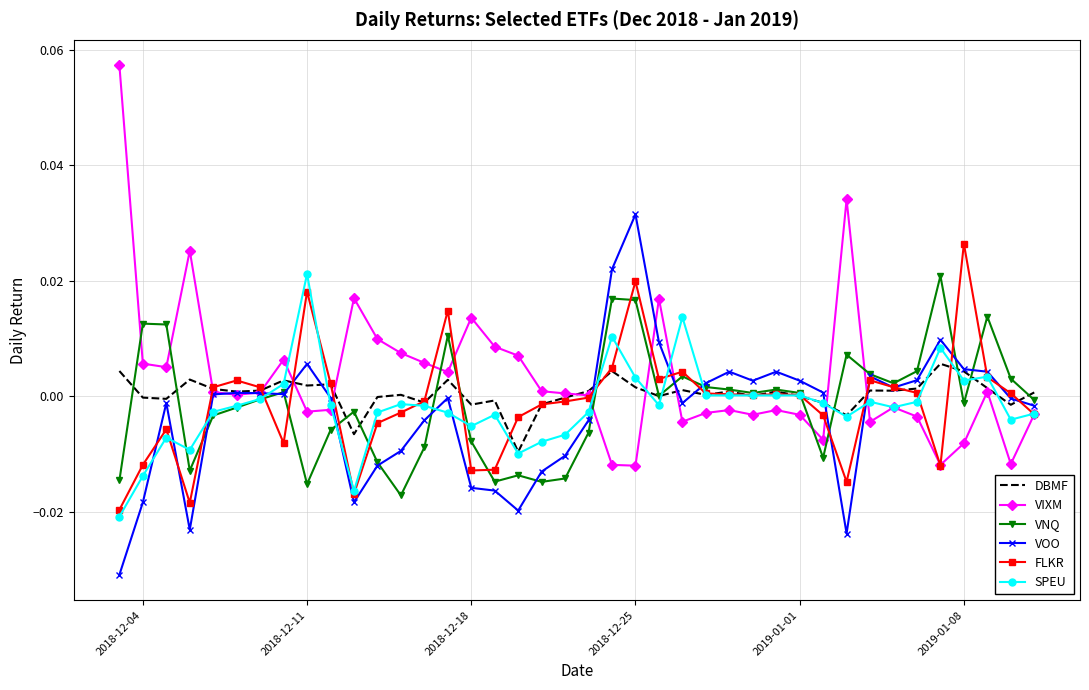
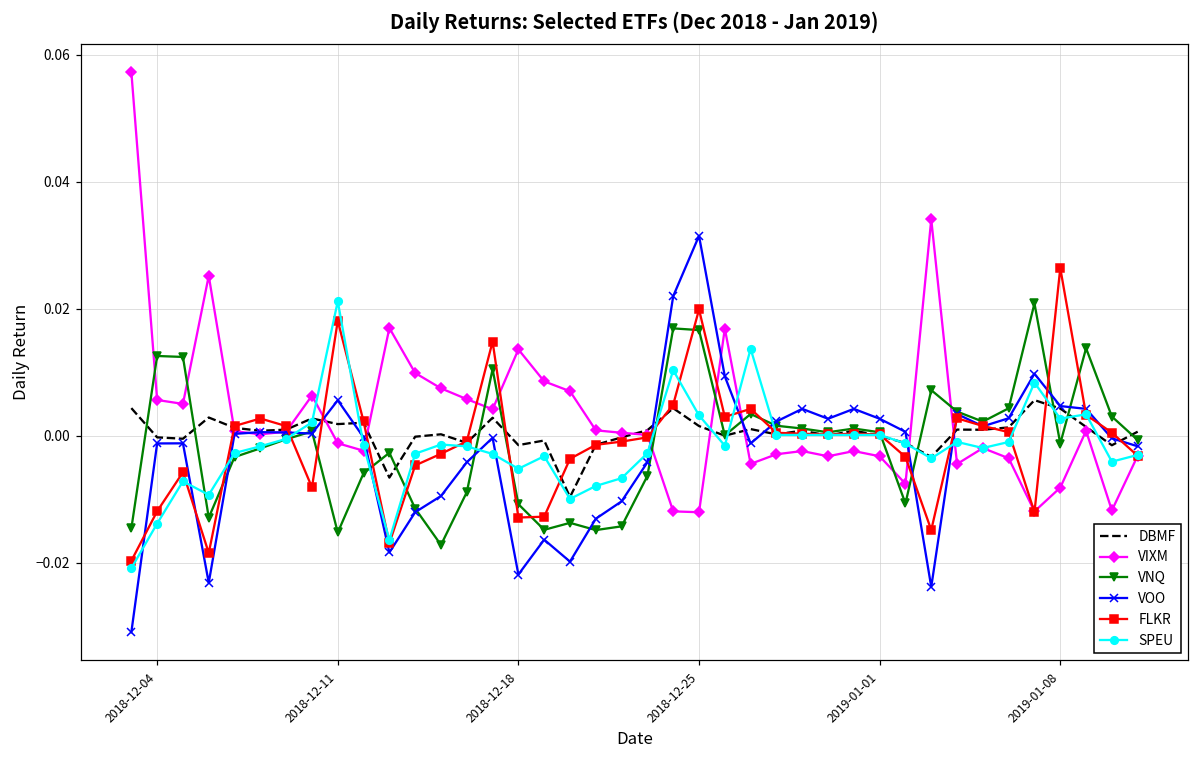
  {
    "DBMF": {
      "2018-12-04": 0.000,
      "2018-12-11": 0.002,
      "2018-12-18": -0.001,
      "2018-12-25": 0.002
    },
    "VIXM": {
      "2018-12-04": 0.006,
-     "2018-12-11": -0.003,
+     "2018-12-11": -0.001,
      "2018-12-18": 0.014,
      "2018-12-25": -0.012,
      "2019-01-01": -0.003,
      "2019-01-08": -0.008
    },
    "VNQ": {
      "2018-12-04": 0.013,
      "2018-12-11": -0.015,
-     "2018-12-18": -0.008,
+     "2018-12-18": -0.011,
      "2018-12-25": 0.017,
      "2019-01-08": -0.001
    },
    "VOO": {
-     "2018-12-04": -0.018,
+     "2018-12-04": -0.001,
      "2018-12-11": 0.006,
-     "2018-12-18": -0.016,
+     "2018-12-18": -0.022,
      "2018-12-25": 0.032,
      "2019-01-01": 0.003
    },
    "FLKR": {
      "2018-12-04": -0.012,
      "2018-12-11": 0.018,
      "2018-12-18": -0.013,
      "2018-12-25": 0.020,
      "2019-01-08": 0.026
    },
    "SPEU": {
      "2018-12-04": -0.014,
      "2018-12-11": 0.021,
      "2018-12-18": -0.005,
      "2018-12-25": 0.003,
      "2019-01-08": 0.003
    }
  }
